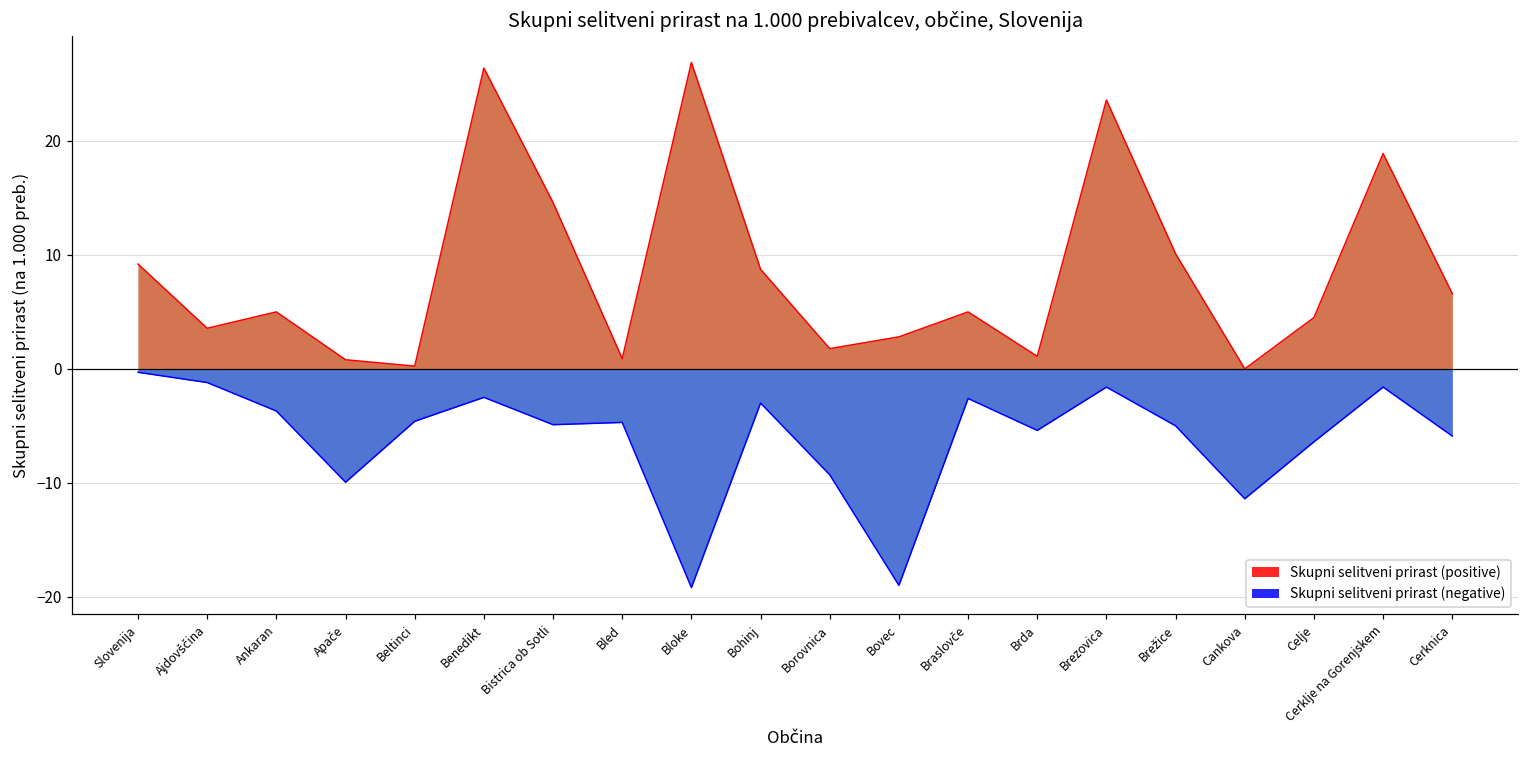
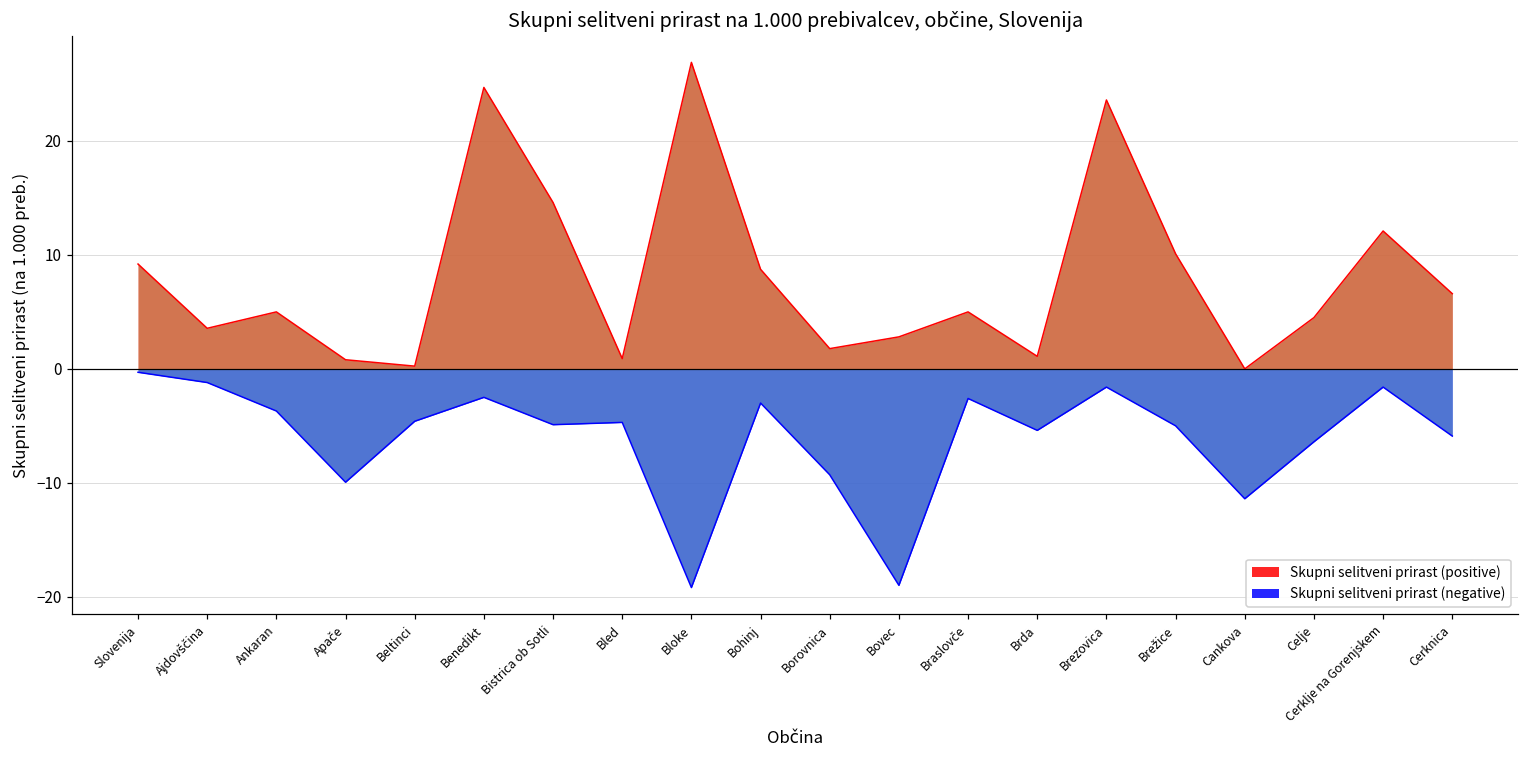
  {
    "Skupni selitveni prirast (positive)": {
      "Slovenija": 9.2,
      "Ajdovščina": 3.6,
      "Ankaran": 5.0,
      "Apače": 0.8,
-     "Benedikt": 26.4,
+     "Benedikt": 24.7,
      "Bistrica ob Sotli": 14.6,
      "Bled": 0.9,
      "Bloke": 26.9,
      "Bohinj": 8.7,
      "Borovnica": 1.8,
      "Bovec": 2.8,
      "Braslovče": 5.0,
      "Brda": 1.1,
      "Brezovica": 23.6,
      "Brežice": 10.1,
      "Celje": 4.5,
-     "Cerklje na Gorenjskem": 18.9,
+     "Cerklje na Gorenjskem": 12.1,
      "Cerknica": 6.6
    }
  }
